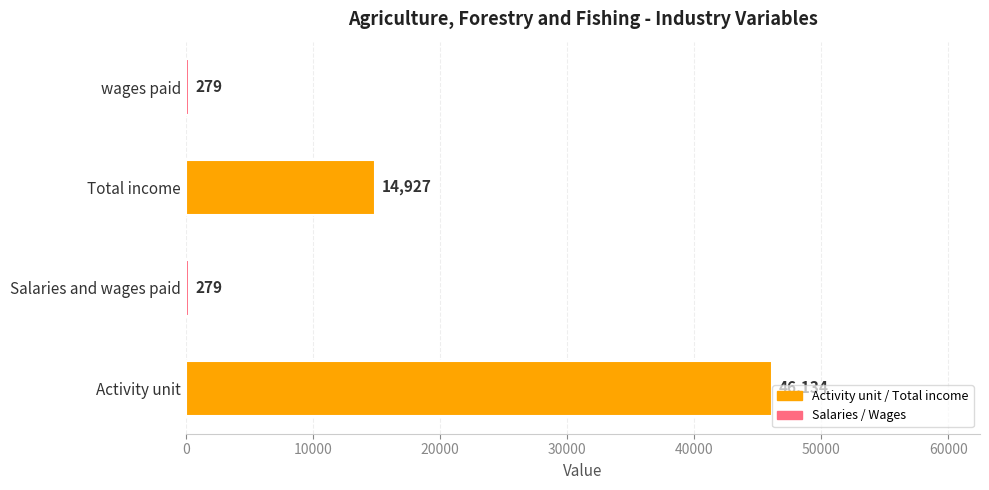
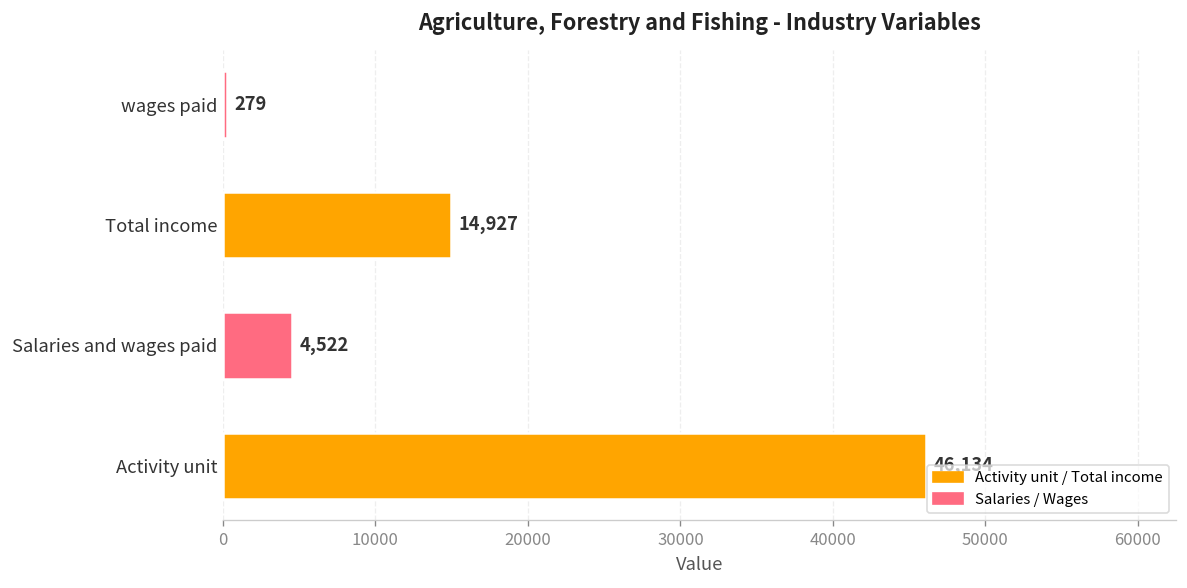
  {
    "wages paid": "279",
    "Total income": "14,927",
-   "Salaries and wages paid": "279"
+   "Salaries and wages paid": "4,522"
  }
